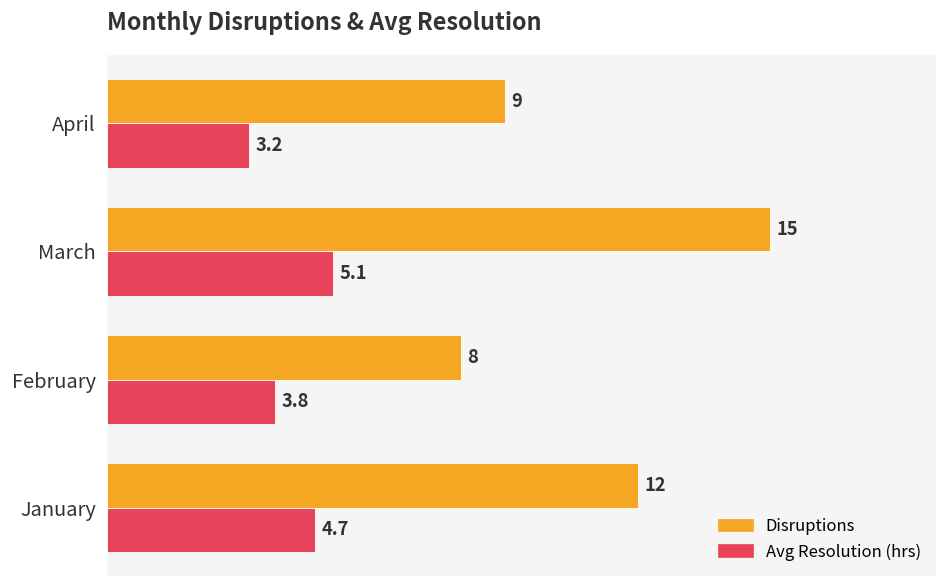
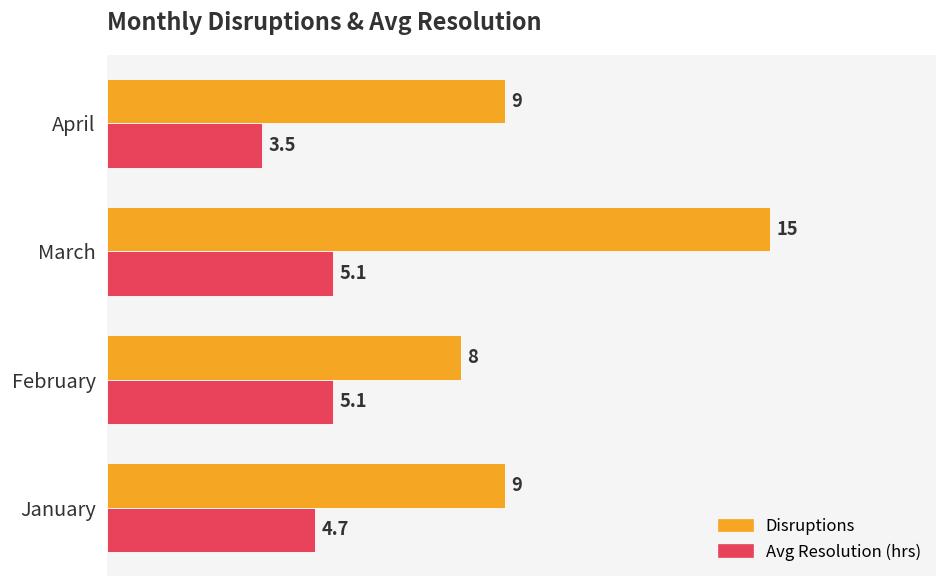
  {
    "Disruptions": {
      "April": 9,
      "March": 15,
      "February": 8,
-     "January": 12
+     "January": 9
    },
    "Avg Resolution (hrs)": {
-     "April": 3.2,
+     "April": 3.5,
      "March": 5.1,
-     "February": 3.8,
+     "February": 5.1,
      "January": 4.7
    }
  }
